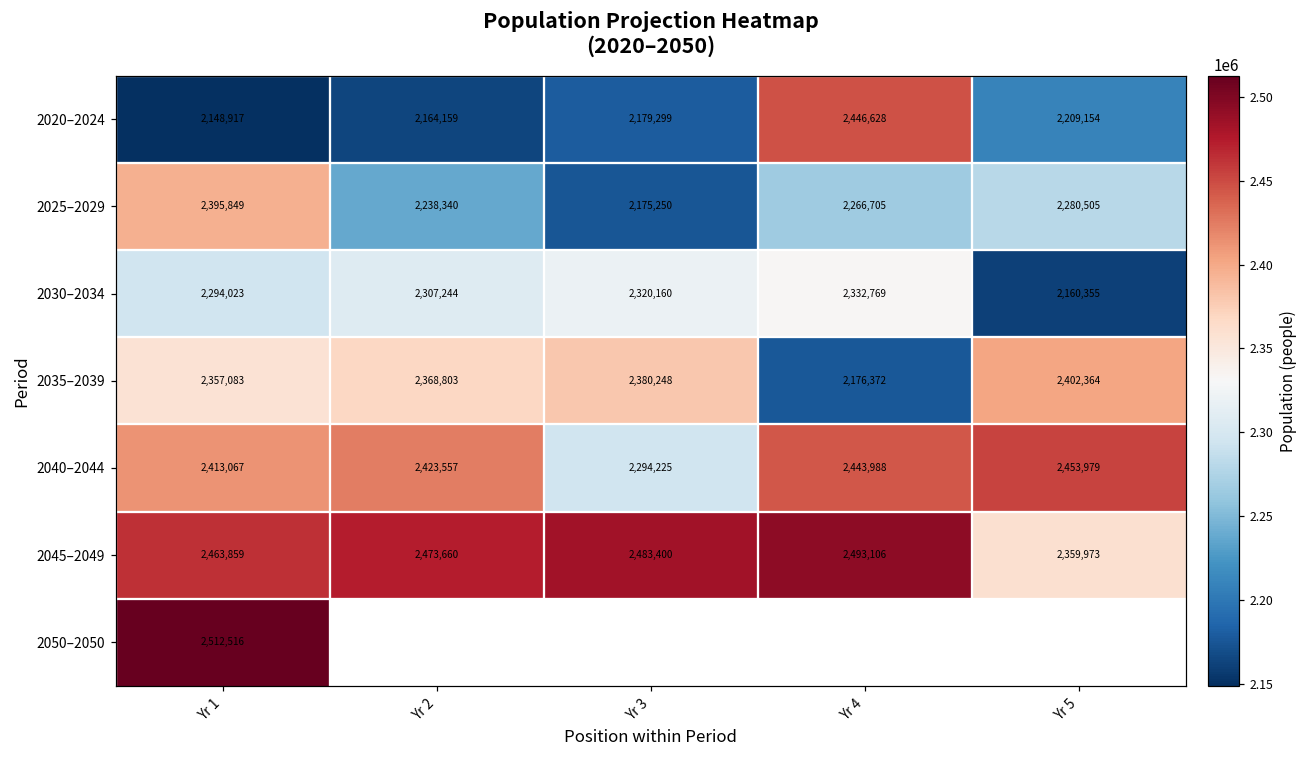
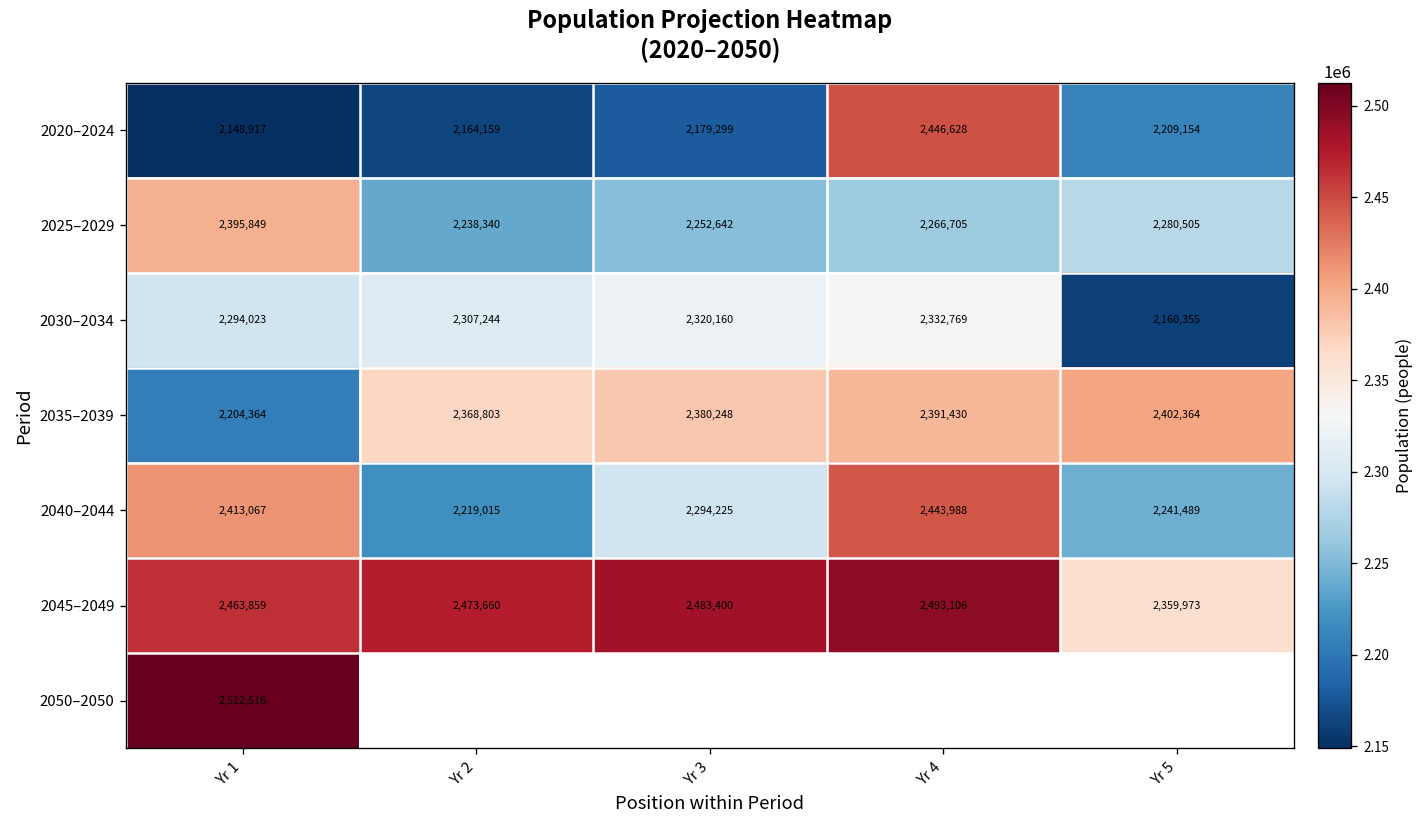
  {
    "2020–2024": {
      "Yr 1": "2,148,917",
      "Yr 2": "2,164,159",
      "Yr 3": "2,179,299",
      "Yr 4": "2,446,628",
      "Yr 5": "2,209,154"
    },
    "2025–2029": {
      "Yr 1": "2,395,849",
      "Yr 2": "2,238,340",
-     "Yr 3": "2,175,250",
+     "Yr 3": "2,252,642",
      "Yr 4": "2,266,705",
      "Yr 5": "2,280,505"
    },
    "2030–2034": {
      "Yr 1": "2,294,023",
      "Yr 2": "2,307,244",
      "Yr 3": "2,320,160",
      "Yr 4": "2,332,769",
      "Yr 5": "2,160,355"
    },
    "2035–2039": {
-     "Yr 1": "2,357,083",
+     "Yr 1": "2,204,364",
      "Yr 2": "2,368,803",
      "Yr 3": "2,380,248",
-     "Yr 4": "2,176,372",
+     "Yr 4": "2,391,430",
      "Yr 5": "2,402,364"
    },
    "2040–2044": {
      "Yr 1": "2,413,067",
-     "Yr 2": "2,423,557",
+     "Yr 2": "2,219,015",
      "Yr 3": "2,294,225",
      "Yr 4": "2,443,988",
-     "Yr 5": "2,453,979"
+     "Yr 5": "2,241,489"
    },
    "2045–2049": {
      "Yr 1": "2,463,859",
      "Yr 2": "2,473,660",
      "Yr 3": "2,483,400",
      "Yr 4": "2,493,106",
      "Yr 5": "2,359,973"
    },
    "2050–2050": {
      "Yr 1": "2,512,516"
    }
  }
